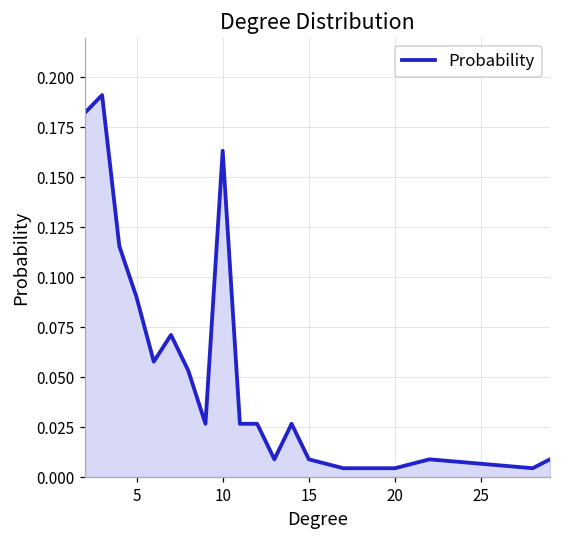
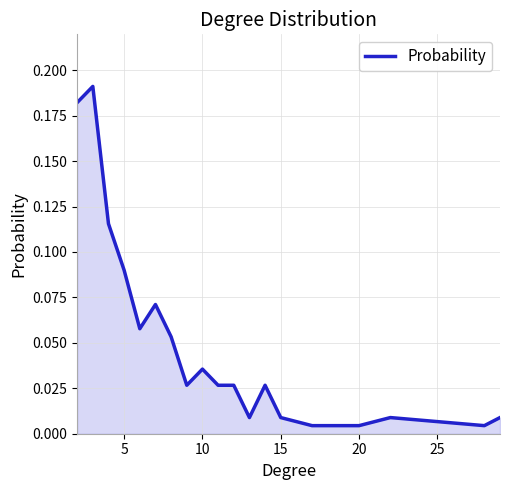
  {
    "5": 0.090,
-   "10": 0.163,
+   "10": 0.036,
    "15": 0.009,
    "20": 0.004
  }
